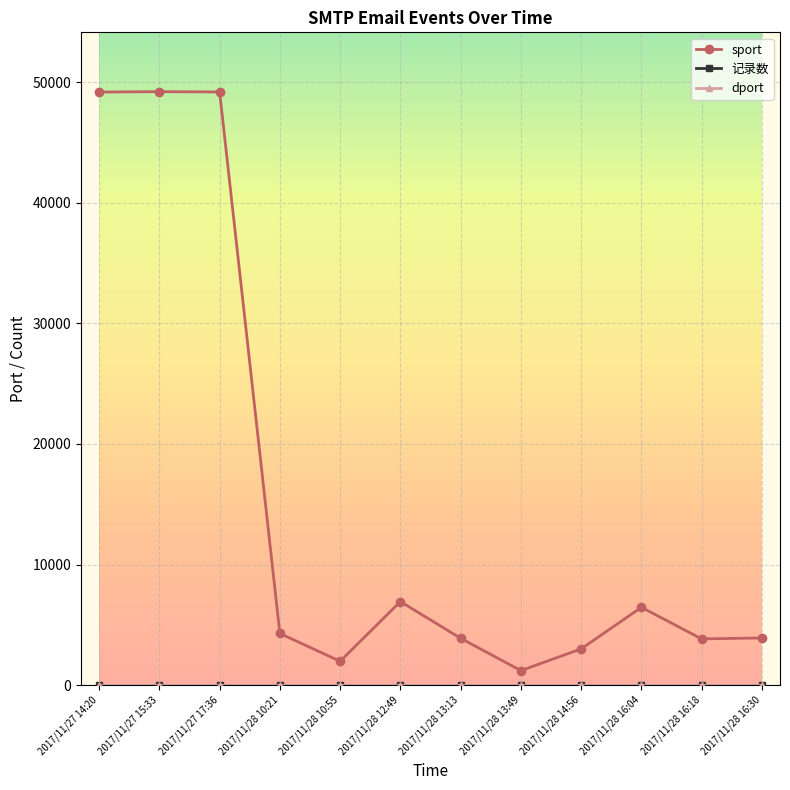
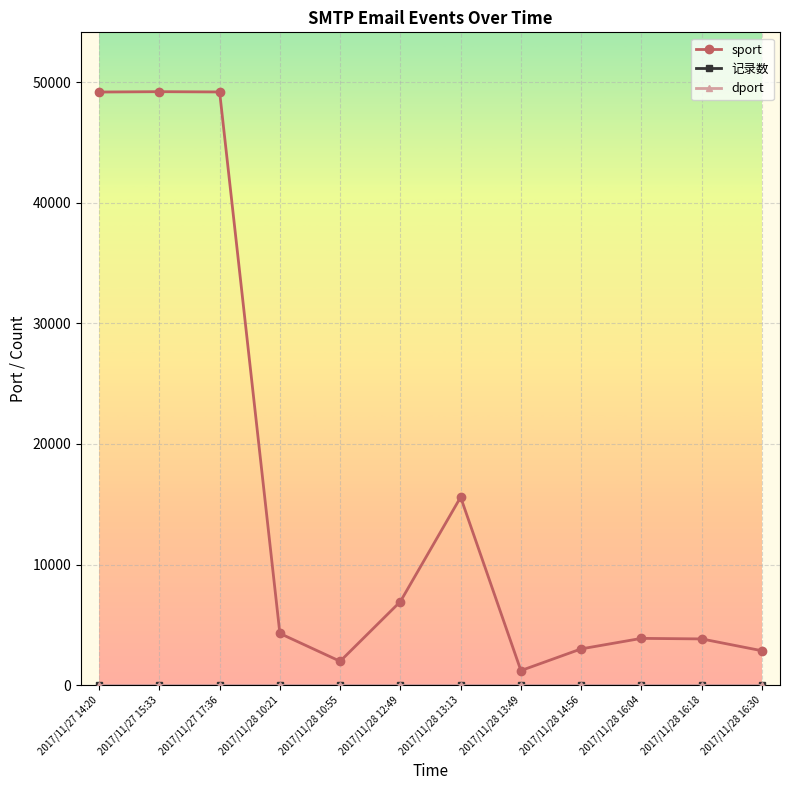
  {
    "sport": {
      "2017/11/27 14:20": 49200,
      "2017/11/27 15:33": 49200,
      "2017/11/27 17:36": 49200,
      "2017/11/28 10:21": 4300,
      "2017/11/28 10:55": 2000,
      "2017/11/28 12:49": 6900,
-     "2017/11/28 13:13": 3900,
+     "2017/11/28 13:13": 15600,
      "2017/11/28 13:49": 1200,
      "2017/11/28 14:56": 3000,
-     "2017/11/28 16:04": 6500,
+     "2017/11/28 16:04": 3900,
      "2017/11/28 16:18": 3800,
-     "2017/11/28 16:30": 3900
+     "2017/11/28 16:30": 2900
    },
    "dport": {
      "2017/11/27 14:20": 0,
      "2017/11/27 15:33": 0,
      "2017/11/27 17:36": 0,
      "2017/11/28 10:21": 0,
      "2017/11/28 10:55": 0,
      "2017/11/28 12:49": 0,
      "2017/11/28 13:13": 0,
      "2017/11/28 13:49": 0,
      "2017/11/28 14:56": 0,
      "2017/11/28 16:04": 0,
      "2017/11/28 16:18": 0,
      "2017/11/28 16:30": 0
    }
  }
